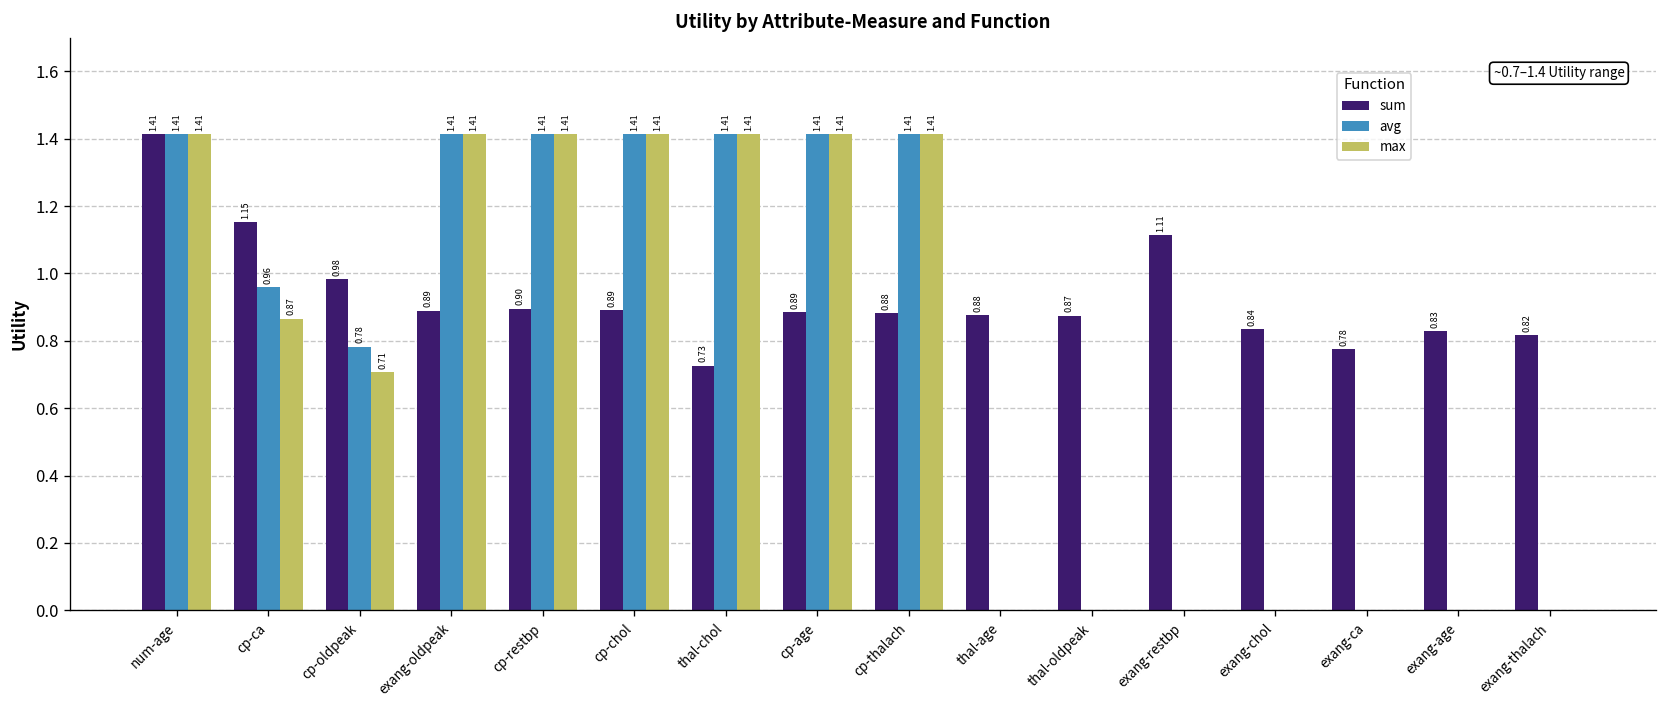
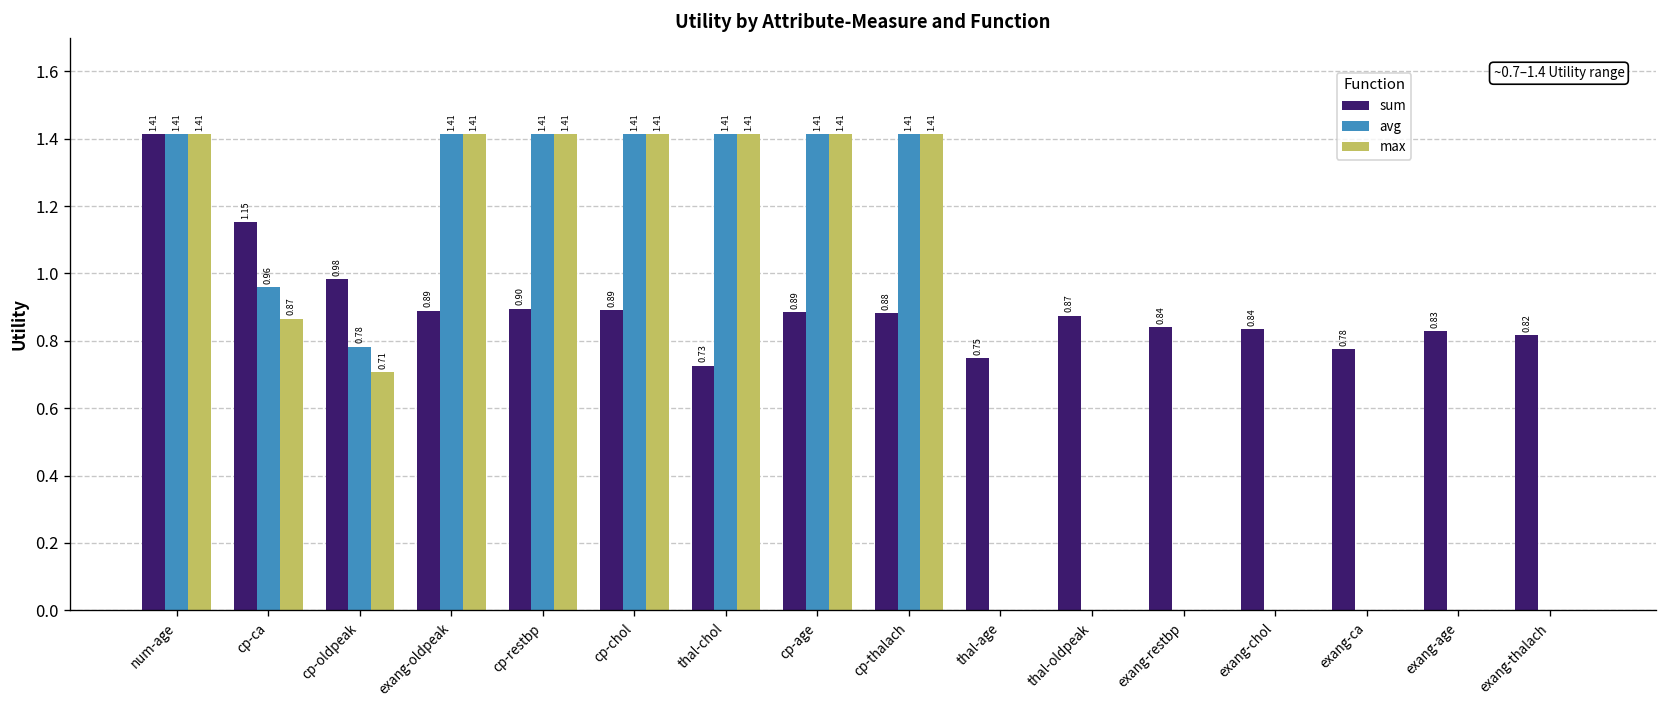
  {
    "sum": {
      "num-age": 1.41,
      "cp-ca": 1.15,
      "cp-oldpeak": 0.98,
      "exang-oldpeak": 0.89,
      "cp-restbp": 0.90,
      "cp-chol": 0.89,
      "thal-chol": 0.73,
      "cp-age": 0.89,
      "cp-thalach": 0.88,
-     "thal-age": 0.88,
+     "thal-age": 0.75,
      "thal-oldpeak": 0.87,
-     "exang-restbp": 1.11,
+     "exang-restbp": 0.84,
      "exang-chol": 0.84,
      "exang-ca": 0.78,
      "exang-age": 0.83,
      "exang-thalach": 0.82
    },
    "avg": {
      "num-age": 1.41,
      "cp-ca": 0.96,
      "cp-oldpeak": 0.78,
      "exang-oldpeak": 1.41,
      "cp-restbp": 1.41,
      "cp-chol": 1.41,
      "thal-chol": 1.41,
      "cp-age": 1.41,
      "cp-thalach": 1.41
    },
    "max": {
      "num-age": 1.41,
      "cp-ca": 0.87,
      "cp-oldpeak": 0.71,
      "exang-oldpeak": 1.41,
      "cp-restbp": 1.41,
      "cp-chol": 1.41,
      "thal-chol": 1.41,
      "cp-age": 1.41,
      "cp-thalach": 1.41
    }
  }
